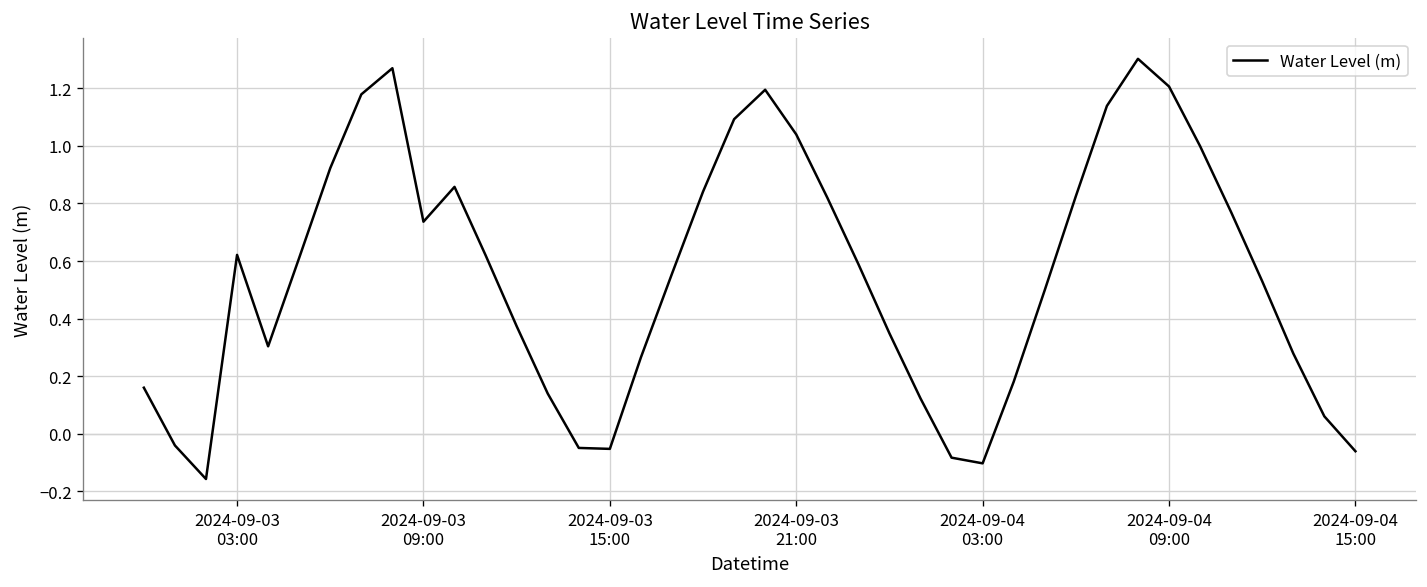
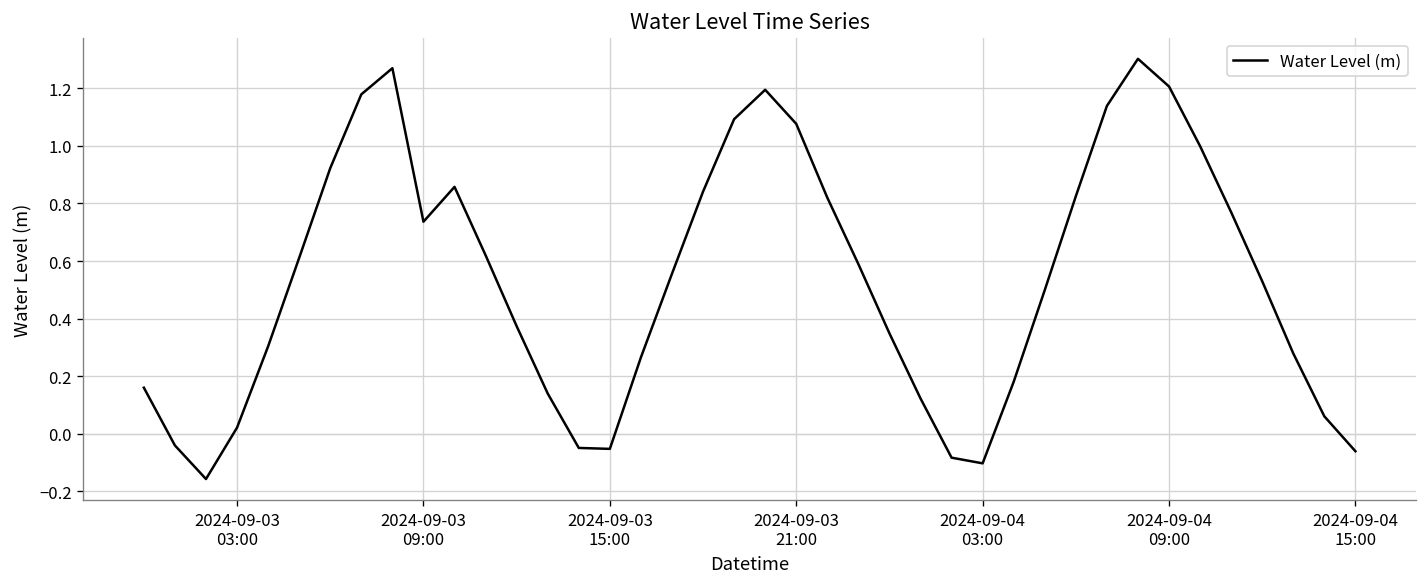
  {
-   "2024-09-03 03:00": 0.62,
+   "2024-09-03 03:00": 0.02,
    "2024-09-03 09:00": 0.74,
    "2024-09-03 15:00": -0.05,
-   "2024-09-03 21:00": 1.04,
+   "2024-09-03 21:00": 1.08,
    "2024-09-04 03:00": -0.10,
    "2024-09-04 09:00": 1.21,
    "2024-09-04 15:00": -0.06
  }
